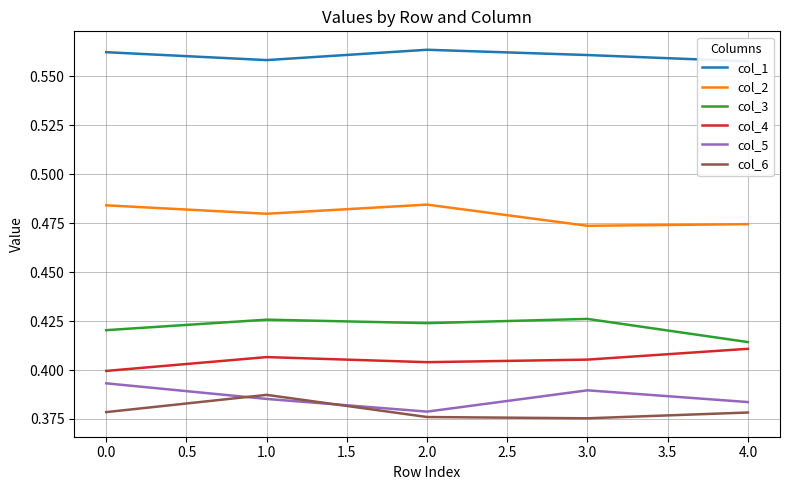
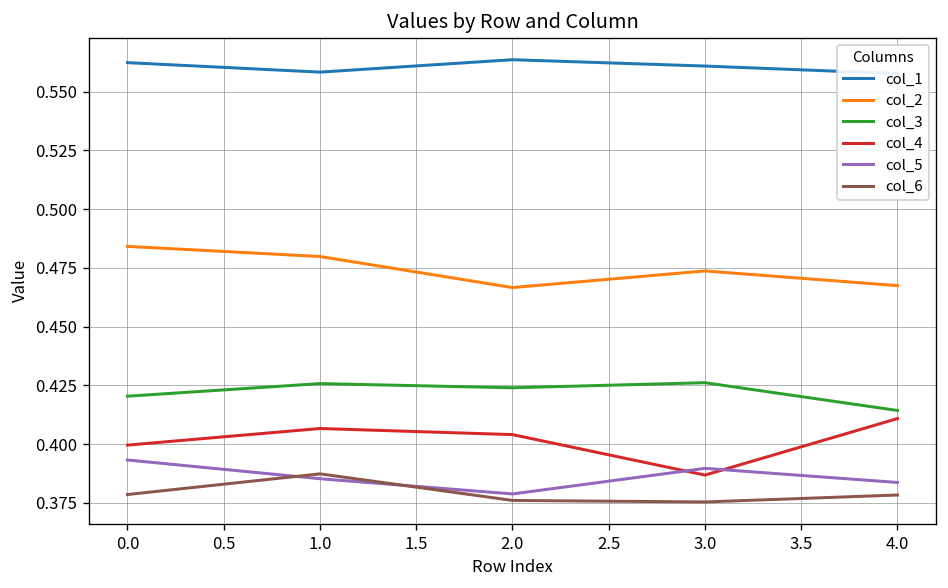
  {
    "col_1": {
      "0.0": 0.562,
      "1.0": 0.558,
      "2.0": 0.564,
      "3.0": 0.561
    },
    "col_2": {
      "0.0": 0.484,
      "1.0": 0.480,
-     "2.0": 0.485,
+     "2.0": 0.467,
      "3.0": 0.474,
-     "4.0": 0.475
+     "4.0": 0.467
    },
    "col_3": {
      "0.0": 0.420,
      "1.0": 0.426,
      "2.0": 0.424,
      "3.0": 0.426,
      "4.0": 0.414
    },
    "col_4": {
      "0.0": 0.400,
      "1.0": 0.407,
      "2.0": 0.404,
-     "3.0": 0.405,
+     "3.0": 0.387,
      "4.0": 0.411
    },
    "col_5": {
      "0.0": 0.393,
      "1.0": 0.385,
      "2.0": 0.379,
      "3.0": 0.390,
      "4.0": 0.384
    },
    "col_6": {
      "0.0": 0.378,
      "1.0": 0.387,
      "2.0": 0.376,
      "3.0": 0.375,
      "4.0": 0.378
    }
  }
